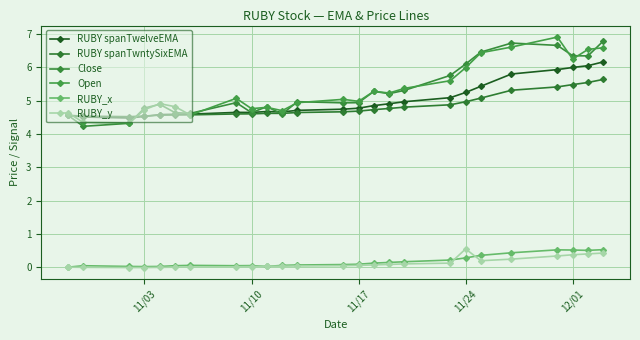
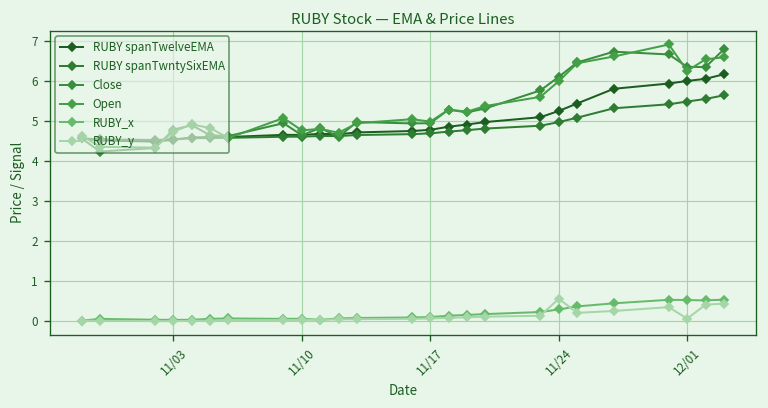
  {
    "RUBY_y": {
      "11/24": 0.5,
-     "12/01": 0.4
+     "12/01": 0.0
    }
  }
